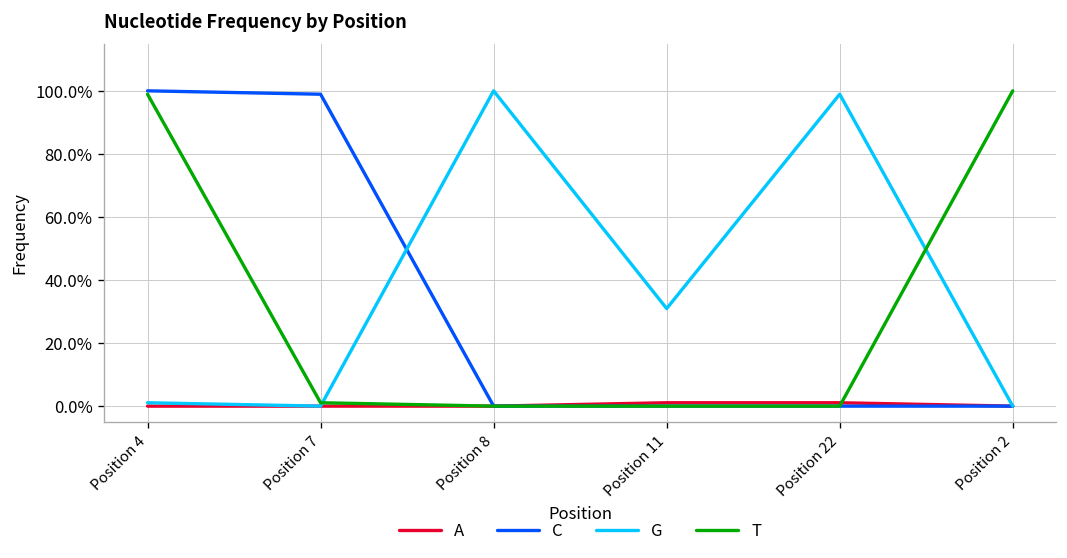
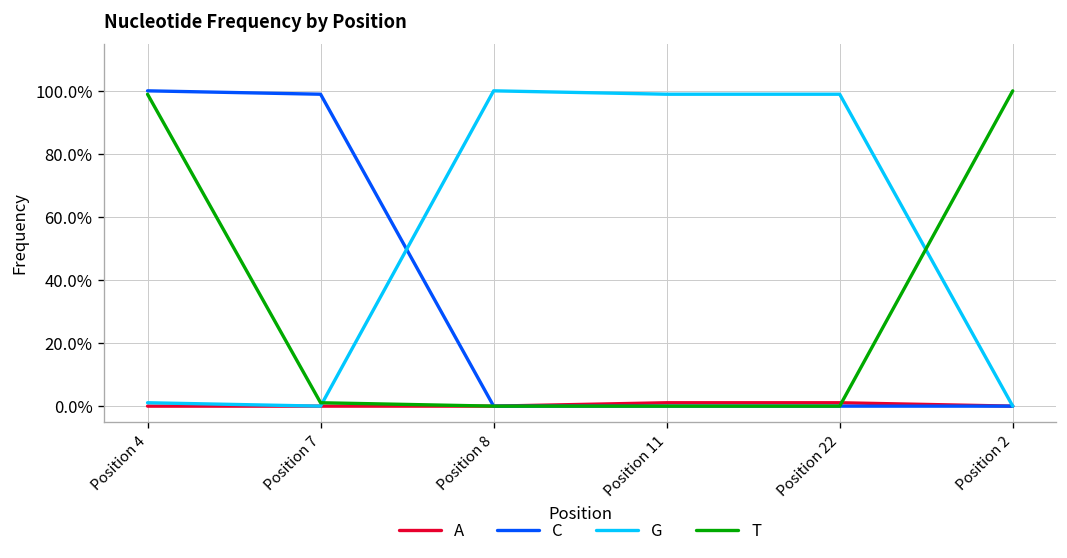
  {
    "A": {
      "Position 4": "0%",
      "Position 11": "1%",
      "Position 22": "1%"
    },
    "C": {
      "Position 4": "100%",
      "Position 7": "99%"
    },
    "G": {
      "Position 4": "1%",
      "Position 8": "100%",
-     "Position 11": "31%",
+     "Position 11": "99%",
      "Position 22": "99%"
    },
    "T": {
      "Position 4": "99%",
      "Position 7": "1%",
      "Position 2": "100%"
    }
  }
